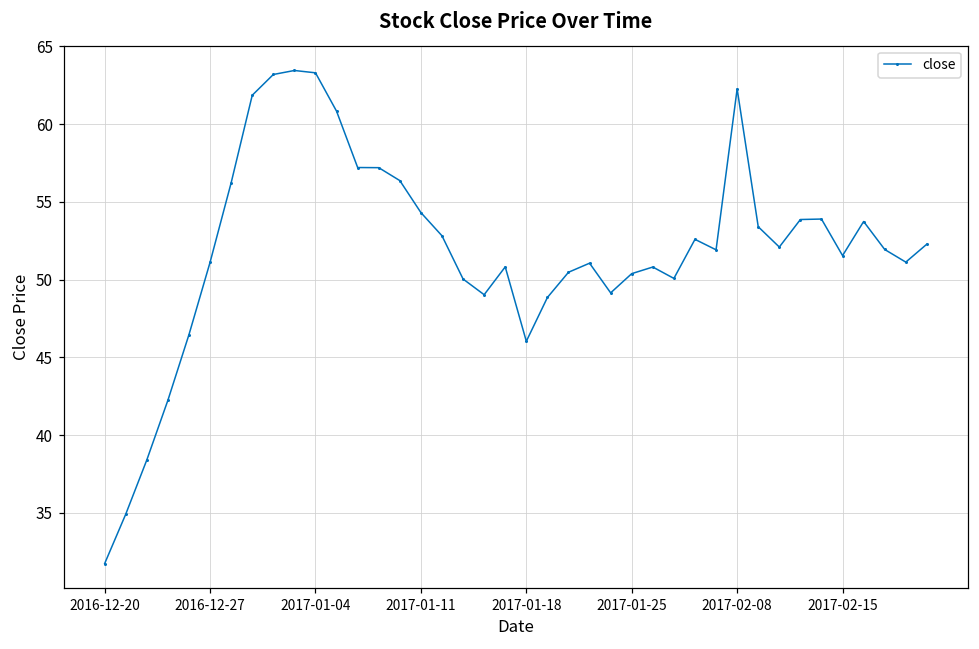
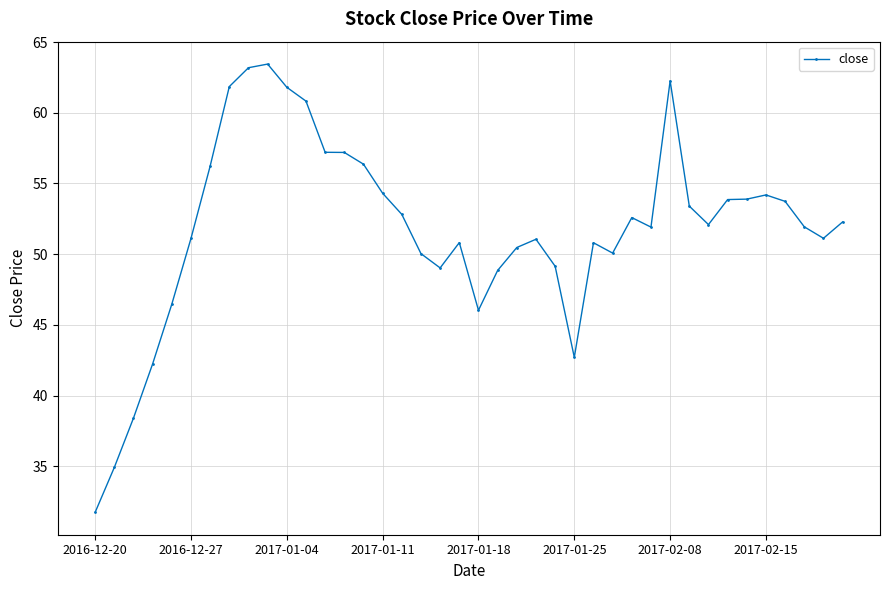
  {
    "2016-12-20": 31.7,
    "2016-12-27": 51.1,
-   "2017-01-04": 63.3,
+   "2017-01-04": 61.8,
    "2017-01-11": 54.3,
    "2017-01-18": 46.0,
-   "2017-01-25": 50.4,
+   "2017-01-25": 42.7,
    "2017-02-08": 62.3,
-   "2017-02-15": 51.5
+   "2017-02-15": 54.2
  }
